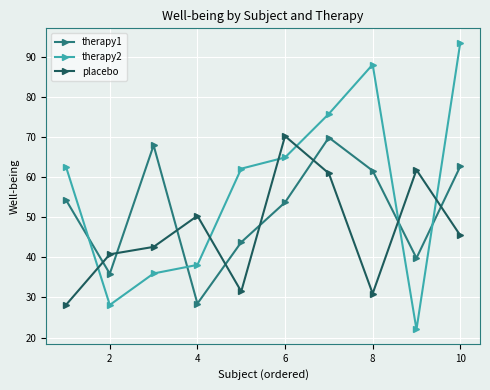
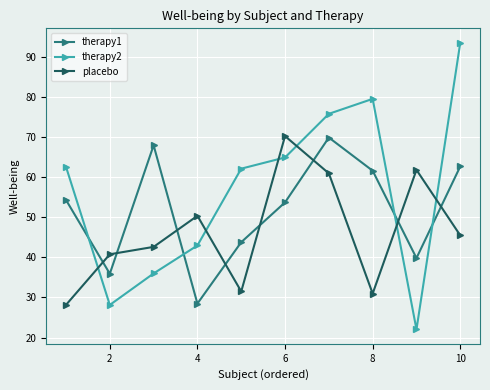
  {
    "therapy2": {
      "2": 28,
-     "4": 38,
+     "4": 43,
      "6": 65,
-     "8": 88,
+     "8": 79,
      "10": 93
    }
  }
